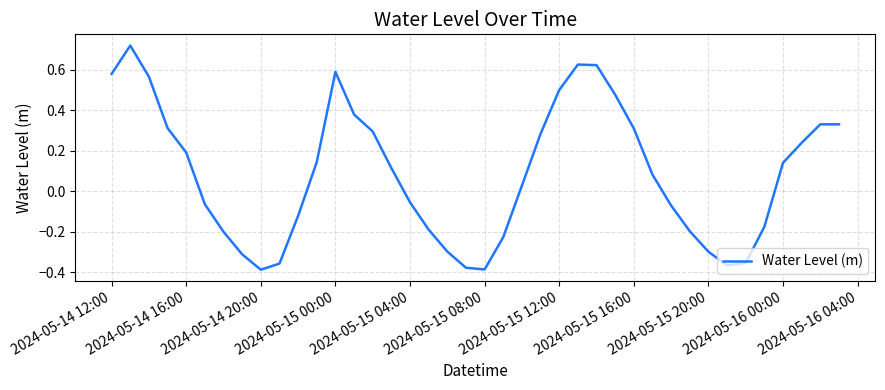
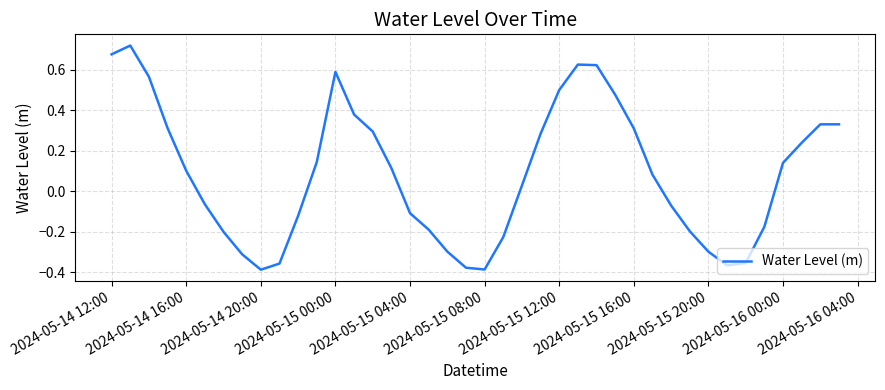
  {
-   "2024-05-14 12:00": 0.58,
-   "2024-05-14 16:00": 0.19,
+   "2024-05-14 12:00": 0.68,
+   "2024-05-14 16:00": 0.10,
    "2024-05-14 20:00": -0.39,
    "2024-05-15 00:00": 0.59,
-   "2024-05-15 04:00": -0.06,
+   "2024-05-15 04:00": -0.11,
    "2024-05-15 08:00": -0.39,
    "2024-05-15 12:00": 0.50,
    "2024-05-15 16:00": 0.31,
    "2024-05-15 20:00": -0.30,
    "2024-05-16 00:00": 0.14
  }
